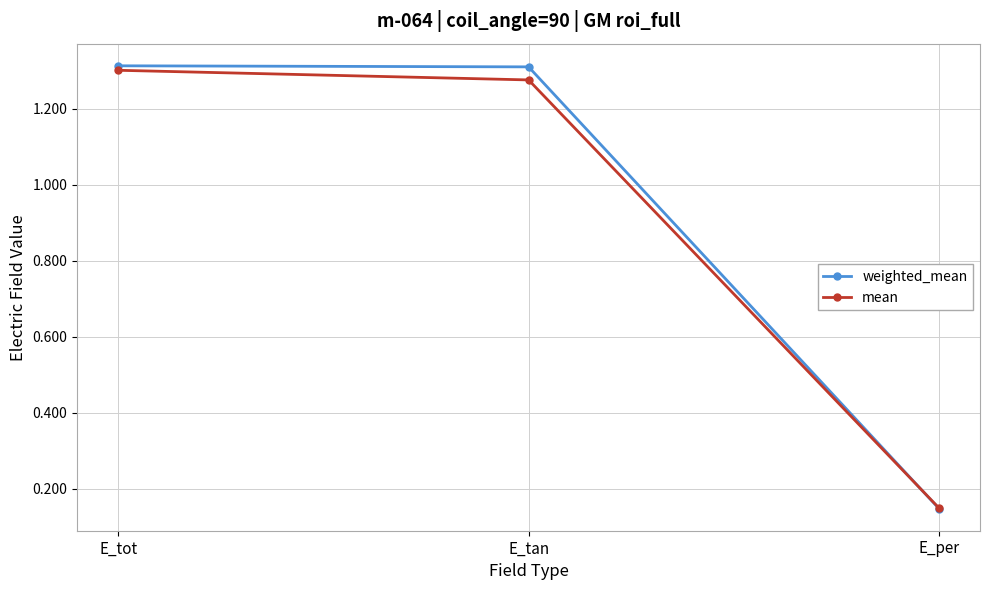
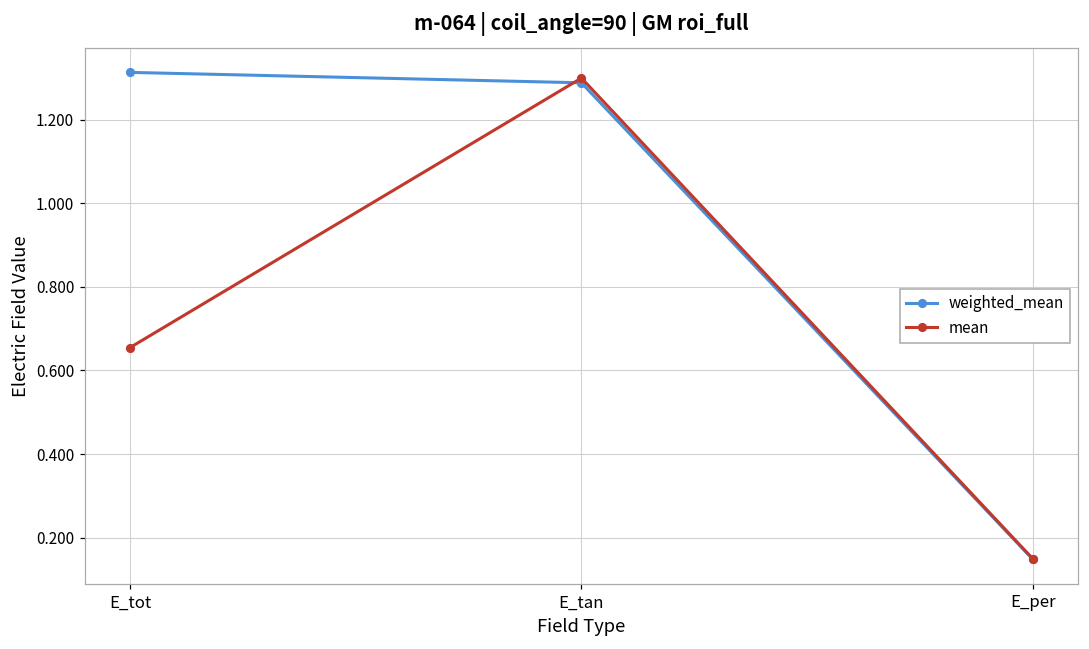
  {
    "weighted_mean": {
      "E_tot": 1.31,
-     "E_tan": 1.31
+     "E_tan": 1.29
    },
    "mean": {
-     "E_tot": 1.30,
-     "E_tan": 1.28
+     "E_tot": 0.65,
+     "E_tan": 1.30
    }
  }
